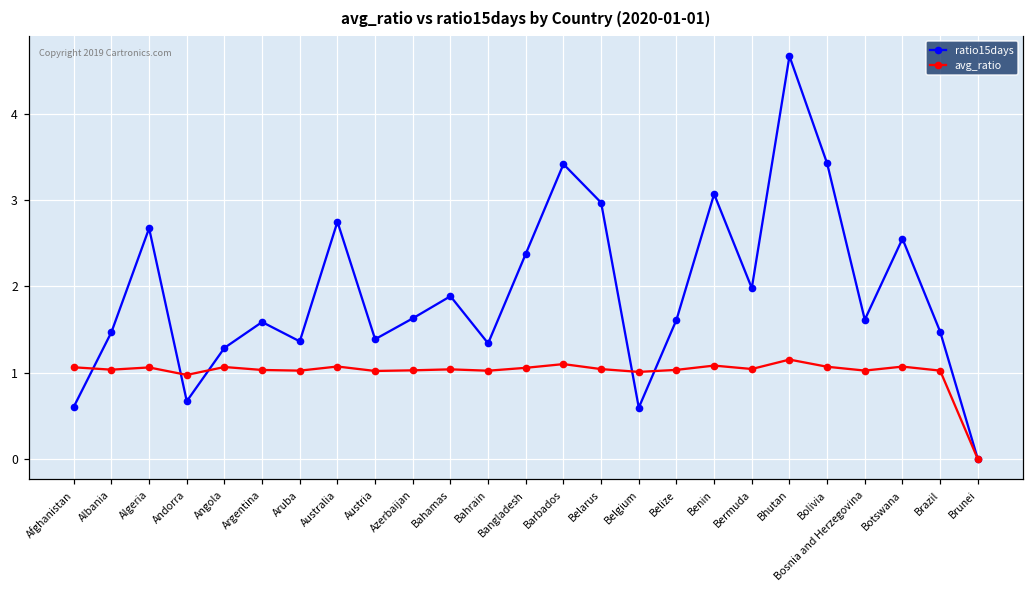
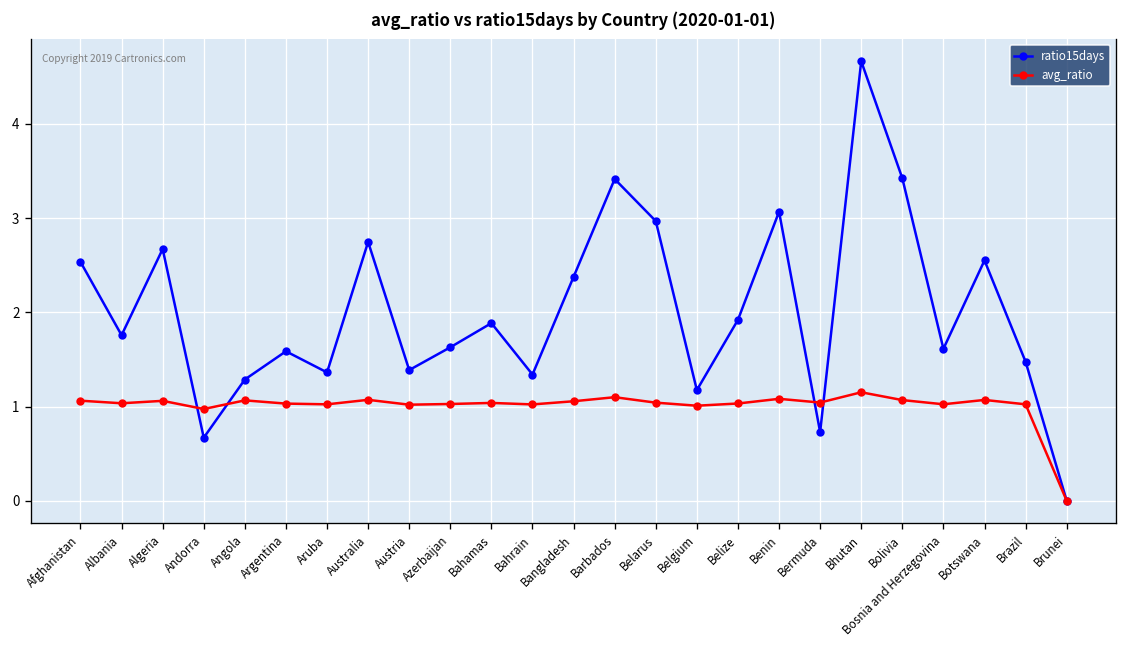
  {
    "ratio15days": {
-     "Afghanistan": 0.6,
-     "Albania": 1.5,
+     "Afghanistan": 2.5,
+     "Albania": 1.8,
      "Algeria": 2.7,
      "Andorra": 0.7,
      "Angola": 1.3,
      "Argentina": 1.6,
      "Aruba": 1.4,
      "Australia": 2.7,
      "Austria": 1.4,
      "Azerbaijan": 1.6,
      "Bahamas": 1.9,
      "Bahrain": 1.3,
      "Bangladesh": 2.4,
      "Barbados": 3.4,
      "Belarus": 3.0,
-     "Belgium": 0.6,
-     "Belize": 1.6,
+     "Belgium": 1.2,
+     "Belize": 1.9,
      "Benin": 3.1,
-     "Bermuda": 2.0,
+     "Bermuda": 0.7,
      "Bhutan": 4.7,
      "Bolivia": 3.4,
      "Bosnia and Herzegovina": 1.6,
      "Botswana": 2.6,
      "Brazil": 1.5
    },
    "avg_ratio": {
      "Afghanistan": 1.1,
      "Albania": 1.0,
      "Algeria": 1.1,
      "Andorra": 1.0,
      "Angola": 1.1,
      "Argentina": 1.0,
      "Aruba": 1.0,
      "Australia": 1.1,
      "Austria": 1.0,
      "Azerbaijan": 1.0,
      "Bahamas": 1.0,
      "Bahrain": 1.0,
      "Bangladesh": 1.1,
      "Barbados": 1.1,
      "Belarus": 1.0,
      "Belgium": 1.0,
      "Belize": 1.0,
      "Benin": 1.1,
      "Bermuda": 1.0,
      "Bhutan": 1.2,
      "Bolivia": 1.1,
      "Bosnia and Herzegovina": 1.0,
      "Botswana": 1.1,
      "Brazil": 1.0
    }
  }
